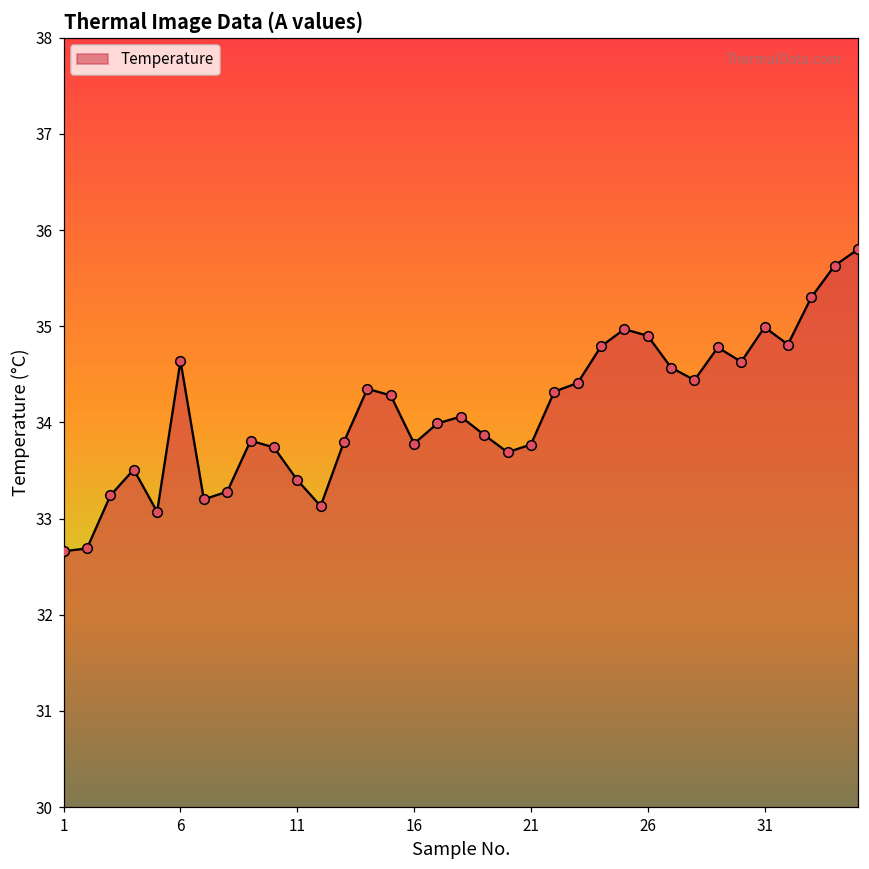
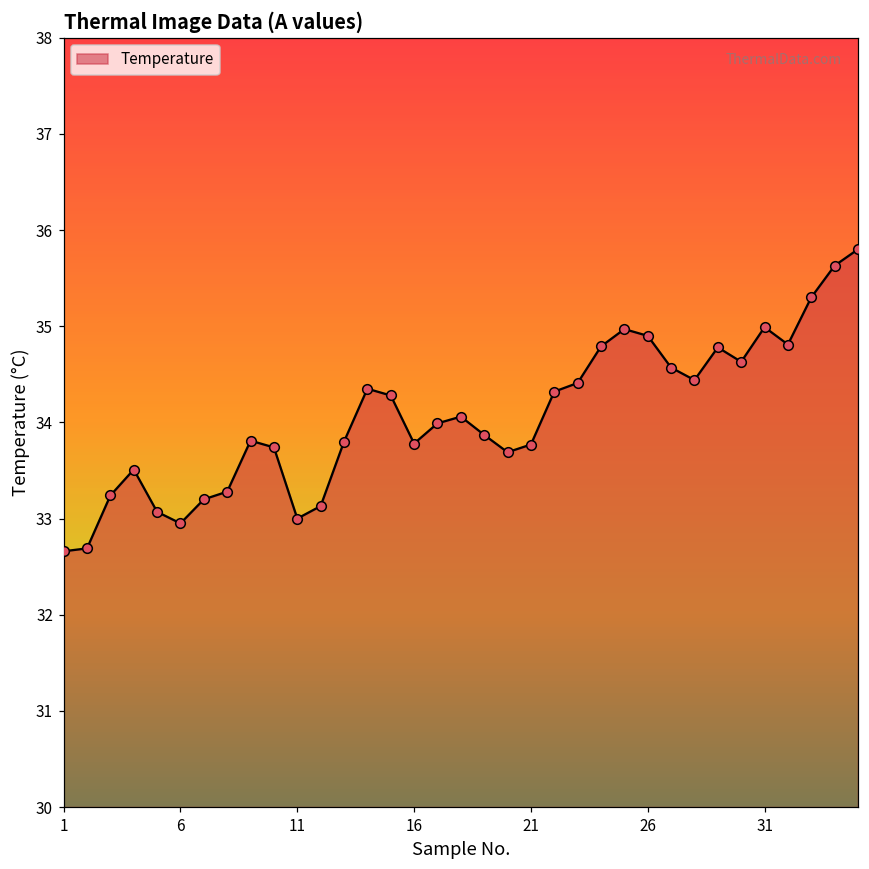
  {
    "1": 32.7,
-   "6": 34.6,
-   "11": 33.4,
+   "6": 33.0,
+   "11": 33.0,
    "16": 33.8,
    "21": 33.8,
    "26": 34.9,
    "31": 35.0
  }
